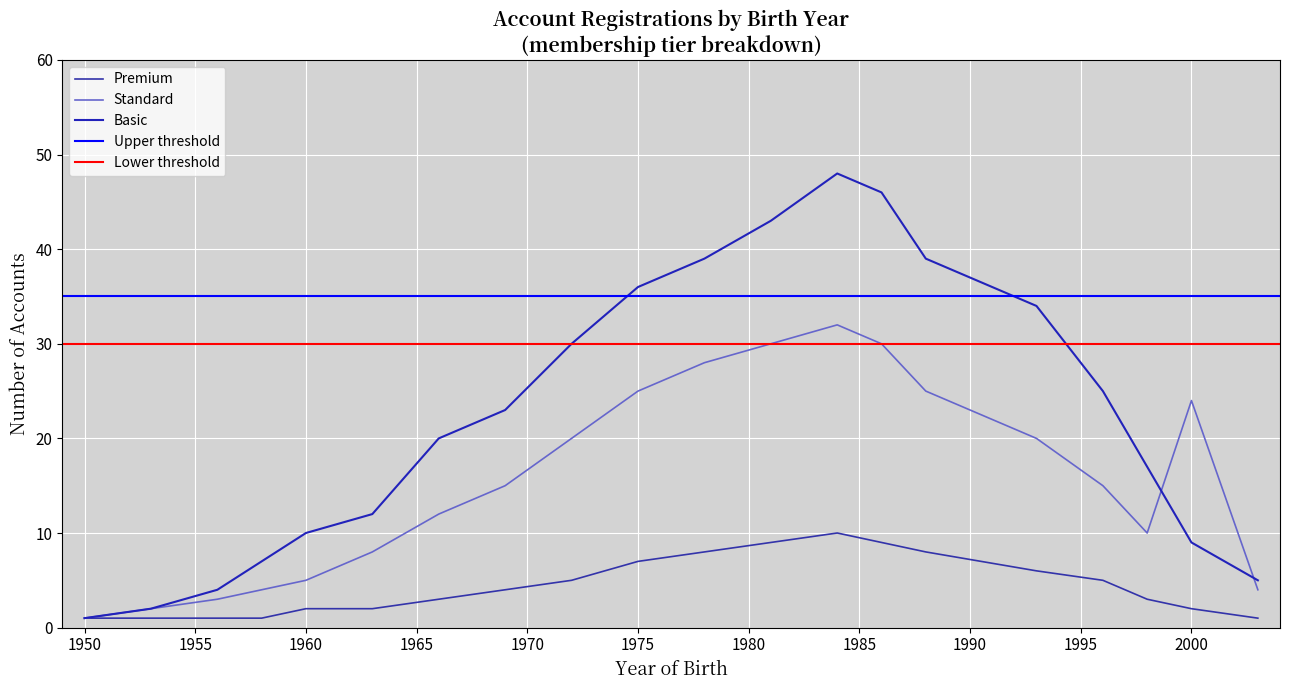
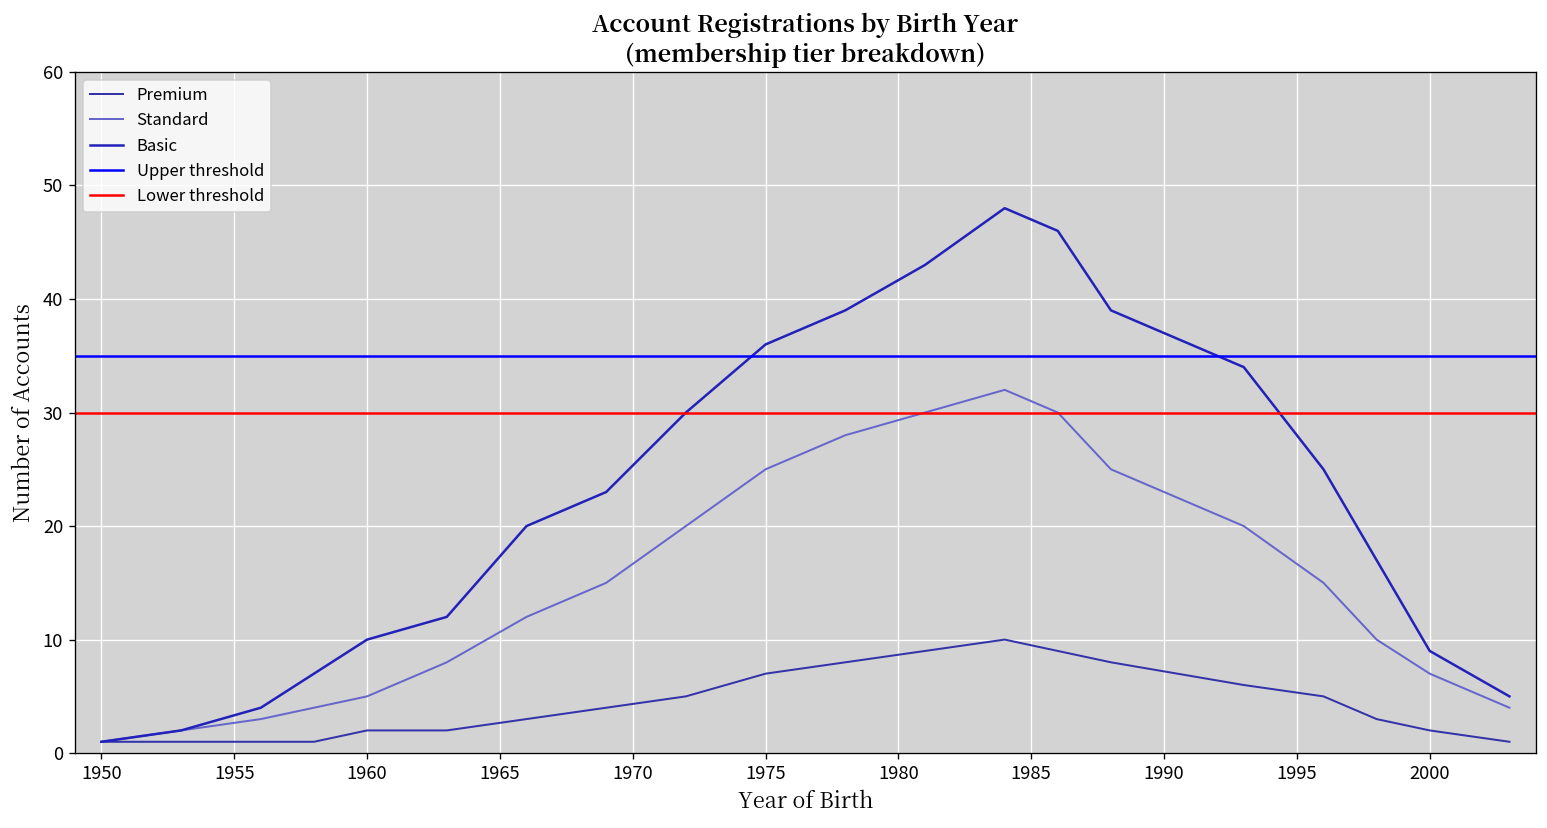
  {
    "Standard": {
      "1960": 5,
      "1975": 25,
-     "2000": 24
+     "2000": 7
    }
  }
